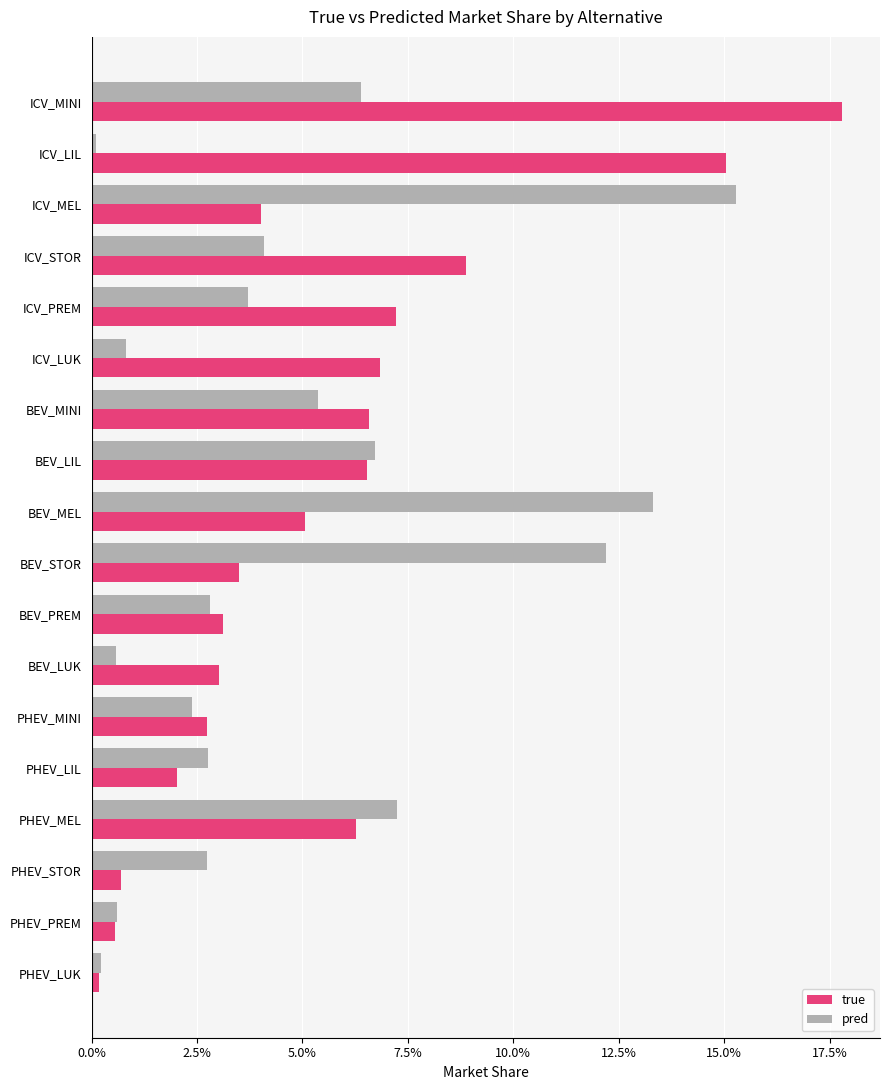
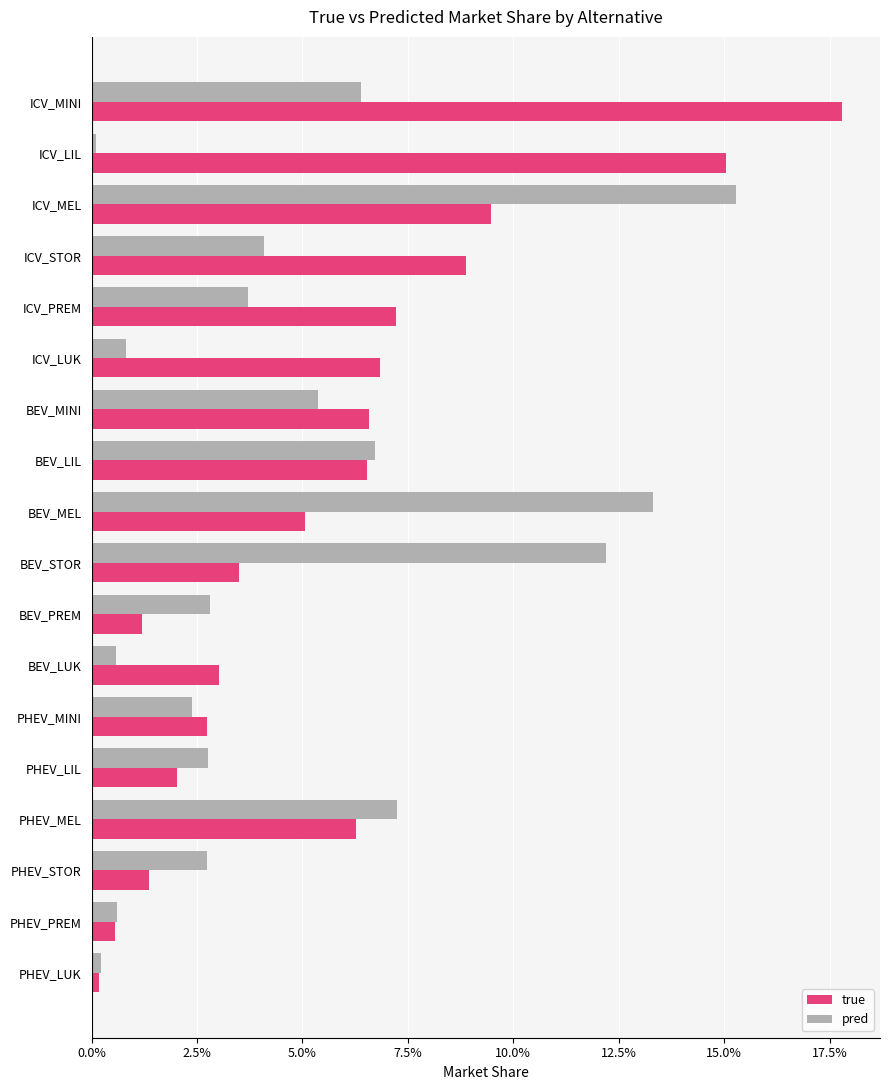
  {
    "true": {
      "ICV_MINI": "17.8%",
      "ICV_LIL": "15.1%",
-     "ICV_MEL": "4.0%",
+     "ICV_MEL": "9.5%",
      "ICV_STOR": "8.9%",
      "ICV_PREM": "7.2%",
      "ICV_LUK": "6.8%",
      "BEV_MINI": "6.6%",
      "BEV_LIL": "6.5%",
      "BEV_MEL": "5.1%",
      "BEV_STOR": "3.5%",
-     "BEV_PREM": "3.1%",
+     "BEV_PREM": "1.2%",
      "BEV_LUK": "3.0%",
      "PHEV_MINI": "2.7%",
      "PHEV_LIL": "2.0%",
      "PHEV_MEL": "6.3%",
-     "PHEV_STOR": "0.7%",
+     "PHEV_STOR": "1.3%",
      "PHEV_PREM": "0.6%",
      "PHEV_LUK": "0.2%"
    },
    "pred": {
      "ICV_MINI": "6.4%",
      "ICV_LIL": "0.1%",
      "ICV_MEL": "15.3%",
      "ICV_STOR": "4.1%",
      "ICV_PREM": "3.7%",
      "ICV_LUK": "0.8%",
      "BEV_MINI": "5.4%",
      "BEV_LIL": "6.7%",
      "BEV_MEL": "13.3%",
      "BEV_STOR": "12.2%",
      "BEV_PREM": "2.8%",
      "BEV_LUK": "0.6%",
      "PHEV_MINI": "2.4%",
      "PHEV_LIL": "2.8%",
      "PHEV_MEL": "7.2%",
      "PHEV_STOR": "2.7%",
      "PHEV_PREM": "0.6%",
      "PHEV_LUK": "0.2%"
    }
  }
